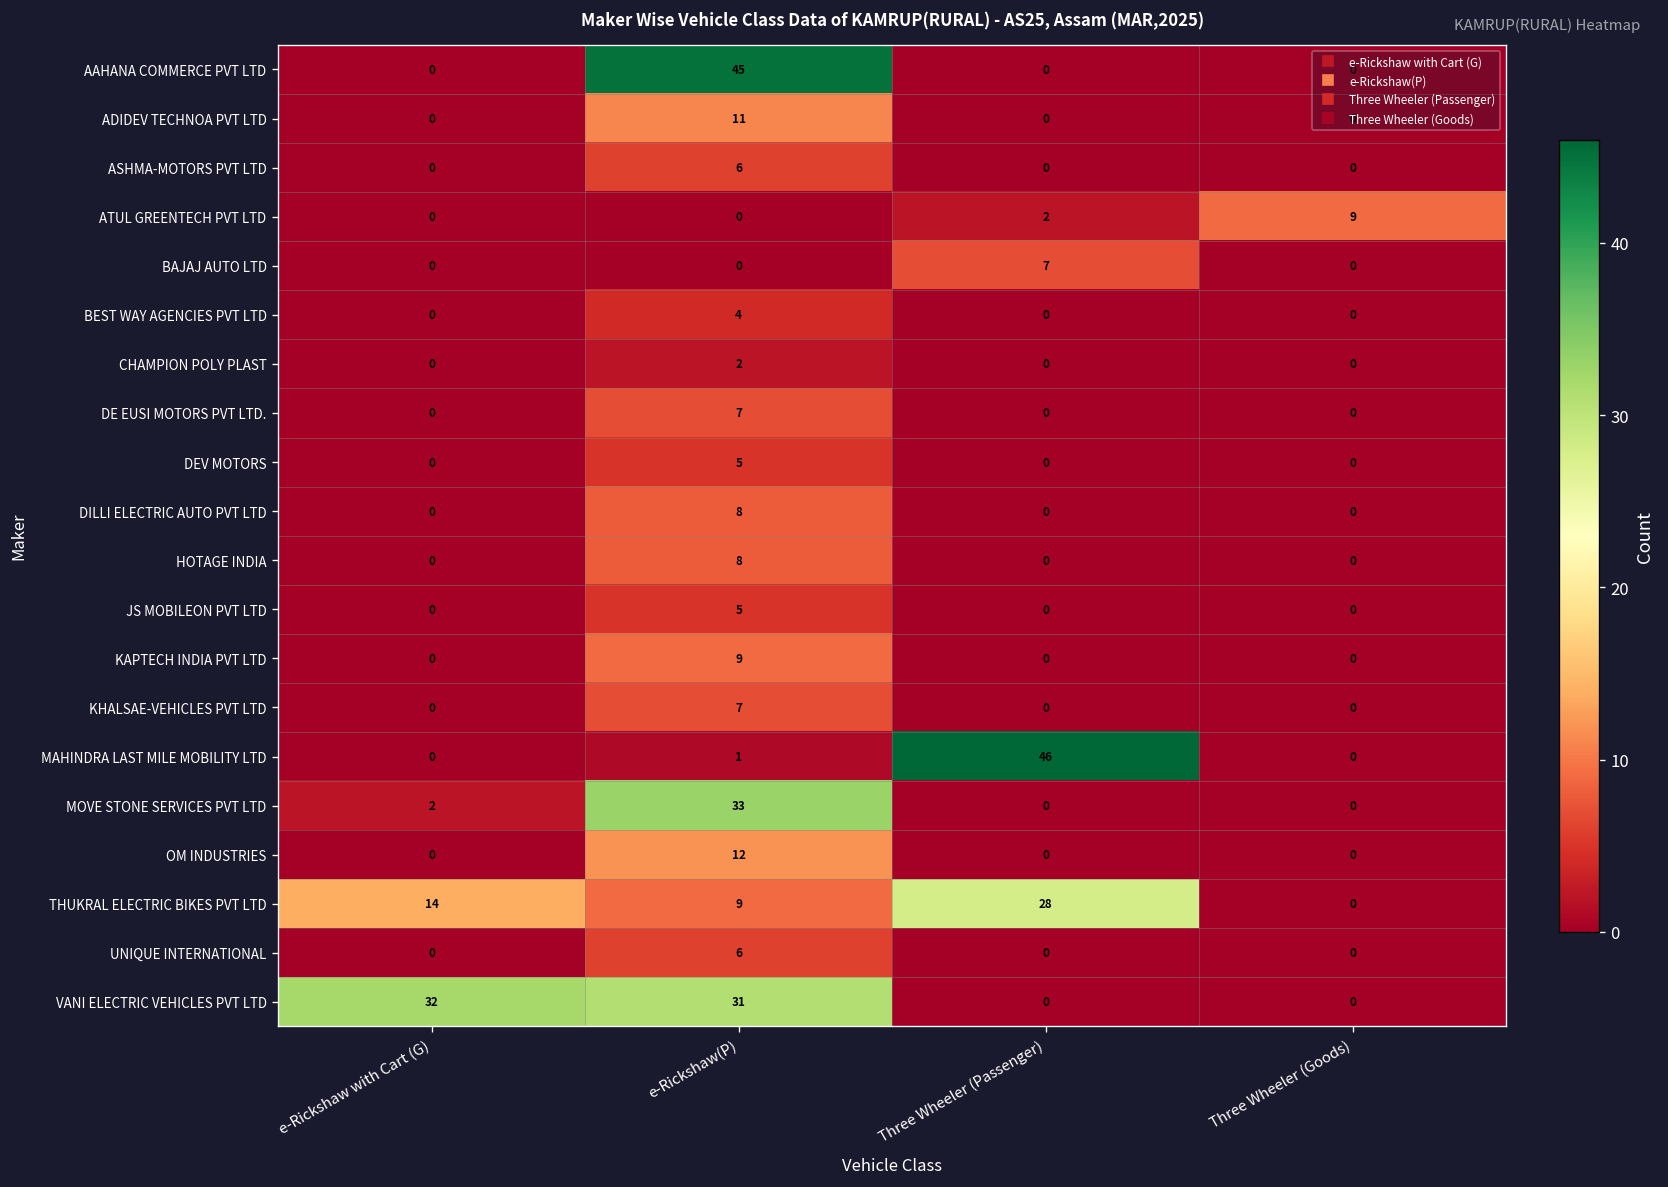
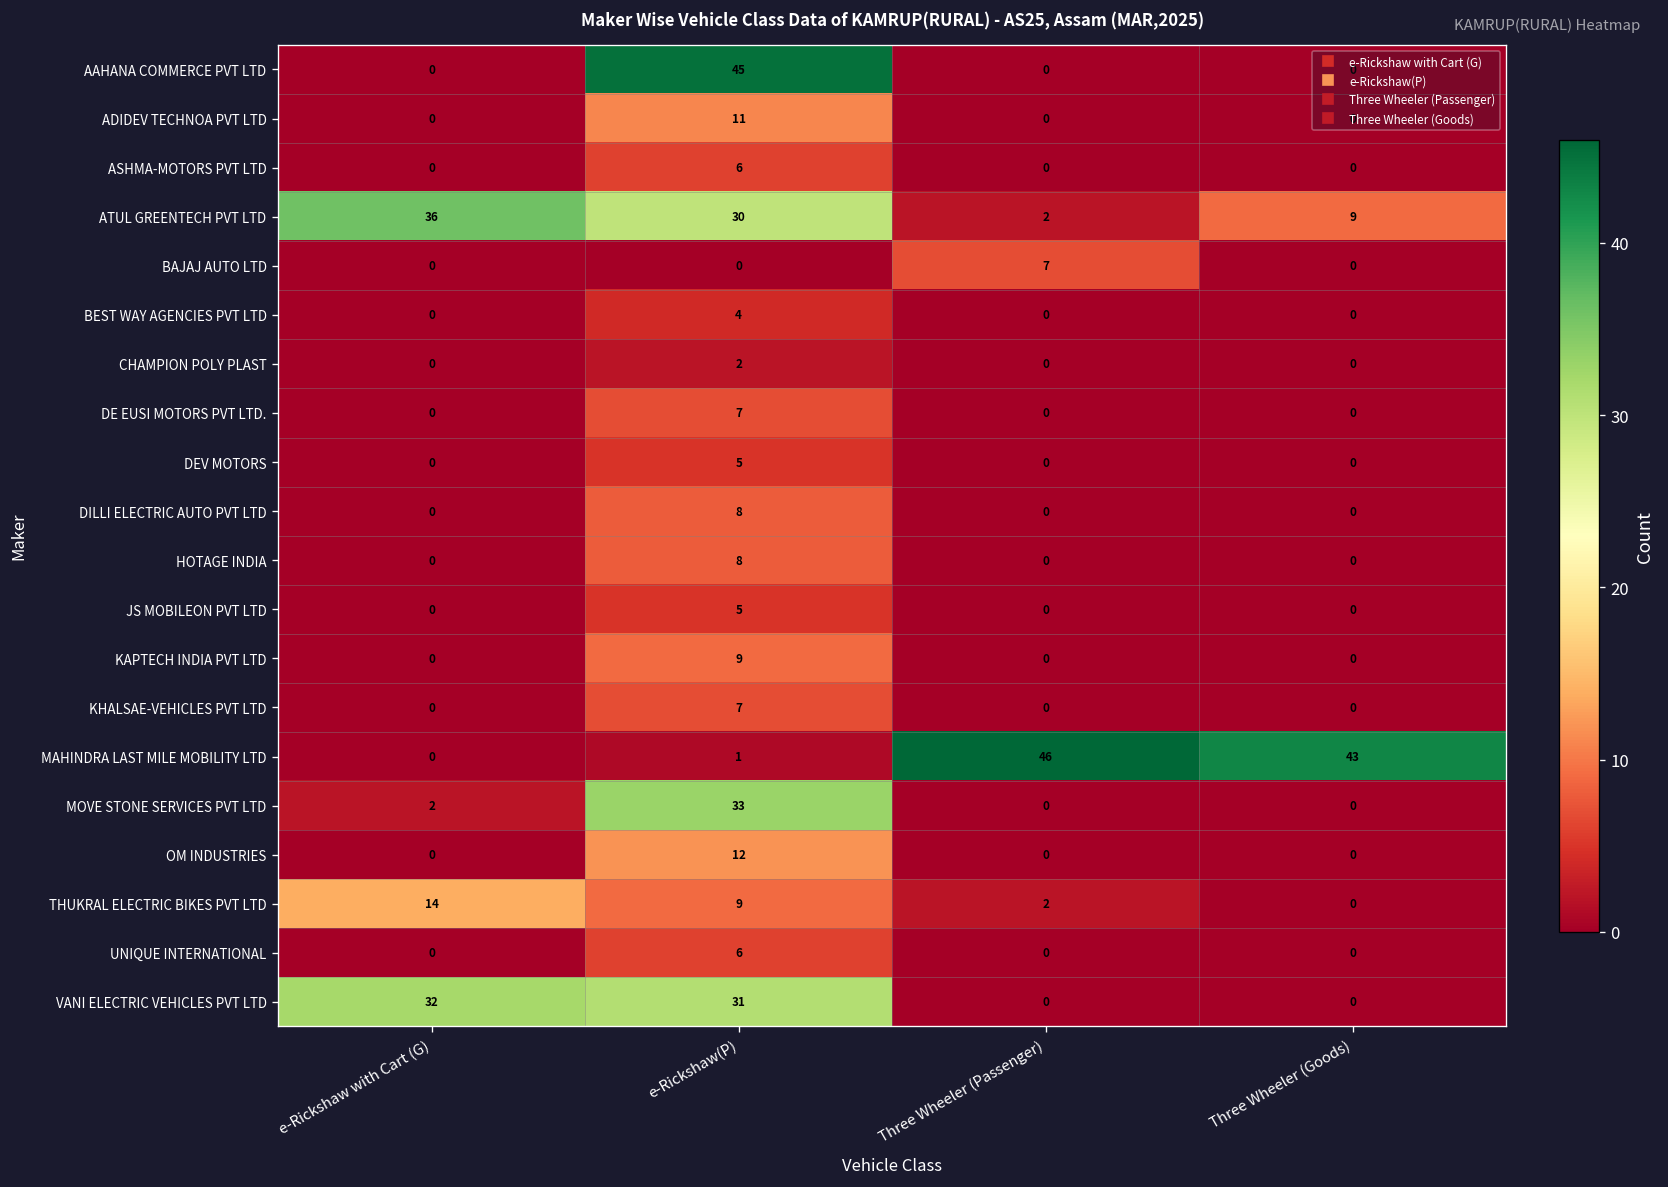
  {
    "AAHANA COMMERCE PVT LTD": {
      "e-Rickshaw with Cart (G)": 0,
      "e-Rickshaw(P)": 45,
      "Three Wheeler (Passenger)": 0
    },
    "ADIDEV TECHNOA PVT LTD": {
      "e-Rickshaw with Cart (G)": 0,
      "e-Rickshaw(P)": 11,
      "Three Wheeler (Passenger)": 0
    },
    "ASHMA-MOTORS PVT LTD": {
      "e-Rickshaw with Cart (G)": 0,
      "e-Rickshaw(P)": 6,
      "Three Wheeler (Passenger)": 0,
      "Three Wheeler (Goods)": 0
    },
    "ATUL GREENTECH PVT LTD": {
-     "e-Rickshaw with Cart (G)": 0,
-     "e-Rickshaw(P)": 0,
+     "e-Rickshaw with Cart (G)": 36,
+     "e-Rickshaw(P)": 30,
      "Three Wheeler (Passenger)": 2,
      "Three Wheeler (Goods)": 9
    },
    "BAJAJ AUTO LTD": {
      "e-Rickshaw with Cart (G)": 0,
      "e-Rickshaw(P)": 0,
      "Three Wheeler (Passenger)": 7,
      "Three Wheeler (Goods)": 0
    },
    "BEST WAY AGENCIES PVT LTD": {
      "e-Rickshaw with Cart (G)": 0,
      "e-Rickshaw(P)": 4,
      "Three Wheeler (Passenger)": 0,
      "Three Wheeler (Goods)": 0
    },
    "CHAMPION POLY PLAST": {
      "e-Rickshaw with Cart (G)": 0,
      "e-Rickshaw(P)": 2,
      "Three Wheeler (Passenger)": 0,
      "Three Wheeler (Goods)": 0
    },
    "DE EUSI MOTORS PVT LTD.": {
      "e-Rickshaw with Cart (G)": 0,
      "e-Rickshaw(P)": 7,
      "Three Wheeler (Passenger)": 0,
      "Three Wheeler (Goods)": 0
    },
    "DEV MOTORS": {
      "e-Rickshaw with Cart (G)": 0,
      "e-Rickshaw(P)": 5,
      "Three Wheeler (Passenger)": 0,
      "Three Wheeler (Goods)": 0
    },
    "DILLI ELECTRIC AUTO PVT LTD": {
      "e-Rickshaw with Cart (G)": 0,
      "e-Rickshaw(P)": 8,
      "Three Wheeler (Passenger)": 0,
      "Three Wheeler (Goods)": 0
    },
    "HOTAGE INDIA": {
      "e-Rickshaw with Cart (G)": 0,
      "e-Rickshaw(P)": 8,
      "Three Wheeler (Passenger)": 0,
      "Three Wheeler (Goods)": 0
    },
    "JS MOBILEON PVT LTD": {
      "e-Rickshaw with Cart (G)": 0,
      "e-Rickshaw(P)": 5,
      "Three Wheeler (Passenger)": 0,
      "Three Wheeler (Goods)": 0
    },
    "KAPTECH INDIA PVT LTD": {
      "e-Rickshaw with Cart (G)": 0,
      "e-Rickshaw(P)": 9,
      "Three Wheeler (Passenger)": 0,
      "Three Wheeler (Goods)": 0
    },
    "KHALSAE-VEHICLES PVT LTD": {
      "e-Rickshaw with Cart (G)": 0,
      "e-Rickshaw(P)": 7,
      "Three Wheeler (Passenger)": 0,
      "Three Wheeler (Goods)": 0
    },
    "MAHINDRA LAST MILE MOBILITY LTD": {
      "e-Rickshaw with Cart (G)": 0,
      "e-Rickshaw(P)": 1,
      "Three Wheeler (Passenger)": 46,
-     "Three Wheeler (Goods)": 0
+     "Three Wheeler (Goods)": 43
    },
    "MOVE STONE SERVICES PVT LTD": {
      "e-Rickshaw with Cart (G)": 2,
      "e-Rickshaw(P)": 33,
      "Three Wheeler (Passenger)": 0,
      "Three Wheeler (Goods)": 0
    },
    "OM INDUSTRIES": {
      "e-Rickshaw with Cart (G)": 0,
      "e-Rickshaw(P)": 12,
      "Three Wheeler (Passenger)": 0,
      "Three Wheeler (Goods)": 0
    },
    "THUKRAL ELECTRIC BIKES PVT LTD": {
      "e-Rickshaw with Cart (G)": 14,
      "e-Rickshaw(P)": 9,
-     "Three Wheeler (Passenger)": 28,
+     "Three Wheeler (Passenger)": 2,
      "Three Wheeler (Goods)": 0
    },
    "UNIQUE INTERNATIONAL": {
      "e-Rickshaw with Cart (G)": 0,
      "e-Rickshaw(P)": 6,
      "Three Wheeler (Passenger)": 0,
      "Three Wheeler (Goods)": 0
    },
    "VANI ELECTRIC VEHICLES PVT LTD": {
      "e-Rickshaw with Cart (G)": 32,
      "e-Rickshaw(P)": 31,
      "Three Wheeler (Passenger)": 0,
      "Three Wheeler (Goods)": 0
    }
  }
